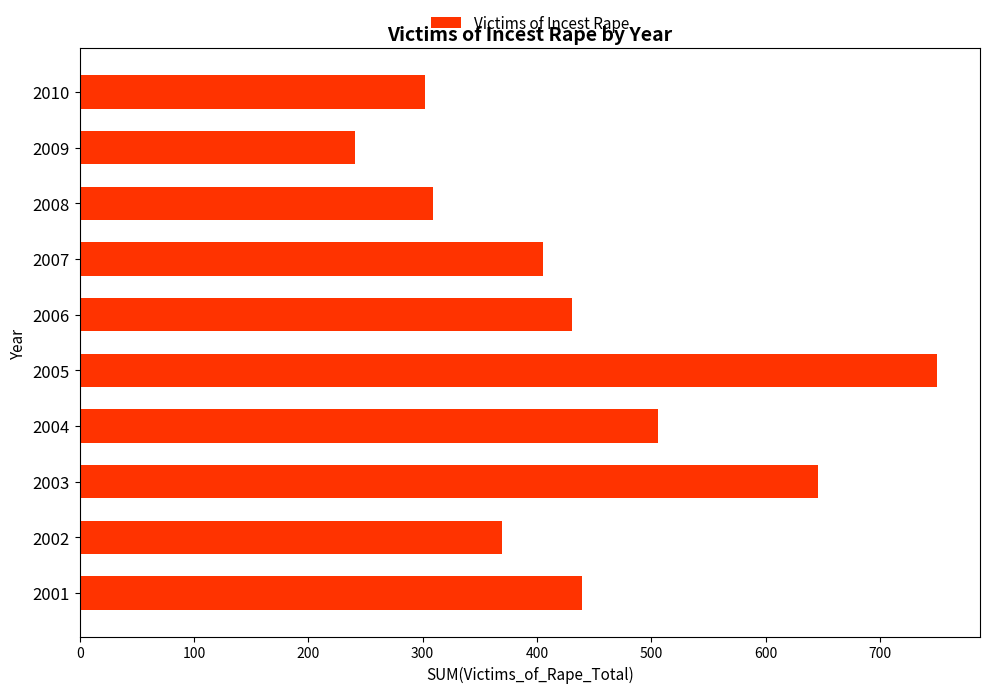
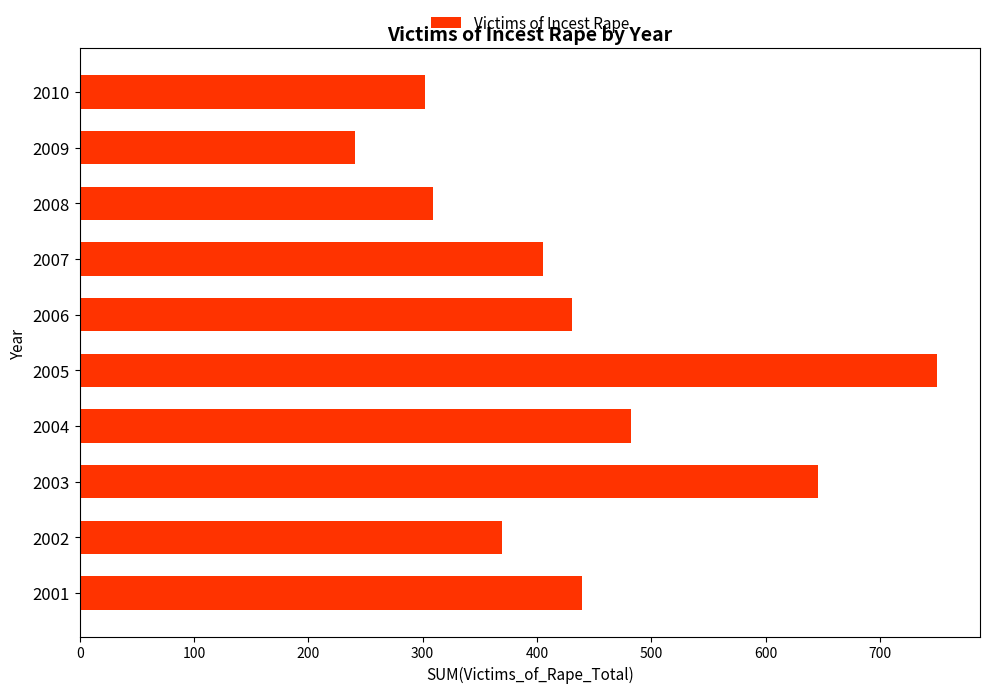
  {
    "2010": 302,
    "2009": 241,
    "2008": 309,
    "2007": 405,
    "2006": 431,
    "2005": 750,
-   "2004": 506,
+   "2004": 482,
    "2003": 646,
    "2002": 369,
    "2001": 439
  }
